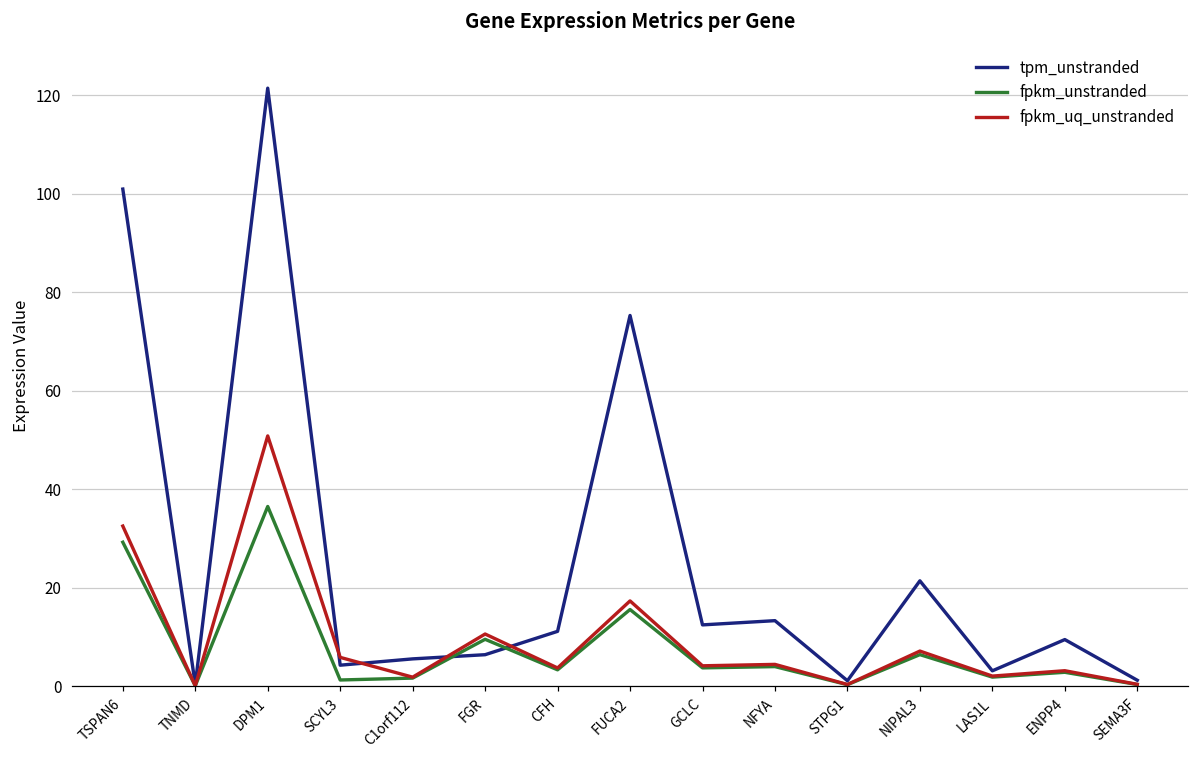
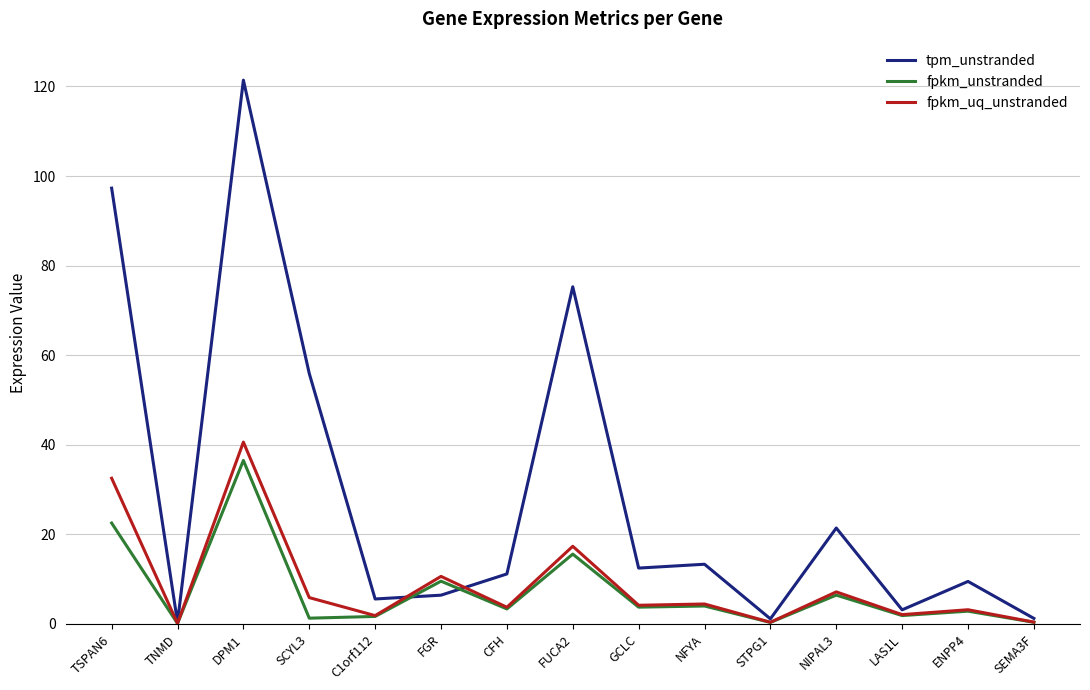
  {
    "tpm_unstranded": {
-     "TSPAN6": 101,
+     "TSPAN6": 97,
      "DPM1": 121,
-     "SCYL3": 4,
+     "SCYL3": 56,
      "C1orf112": 6,
      "FGR": 6,
      "CFH": 11,
      "FUCA2": 75,
      "GCLC": 12,
      "NFYA": 13,
      "STPG1": 1,
      "NIPAL3": 21,
      "LAS1L": 3,
      "ENPP4": 9,
      "SEMA3F": 1
    },
    "fpkm_unstranded": {
-     "TSPAN6": 29,
+     "TSPAN6": 23,
      "DPM1": 37,
      "SCYL3": 1,
      "FGR": 10,
      "FUCA2": 16,
      "NIPAL3": 6
    },
    "fpkm_uq_unstranded": {
      "TSPAN6": 33,
-     "DPM1": 51,
+     "DPM1": 41,
      "SCYL3": 6,
      "FGR": 11,
      "FUCA2": 17,
      "NIPAL3": 7
    }
  }
